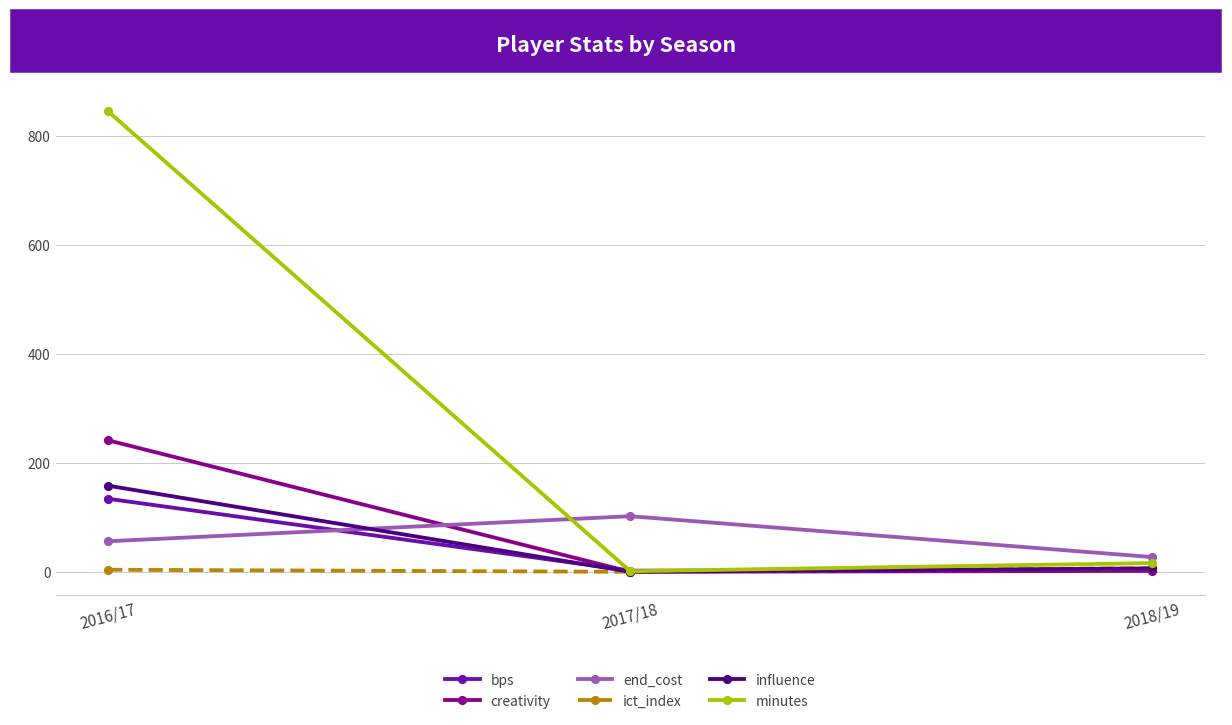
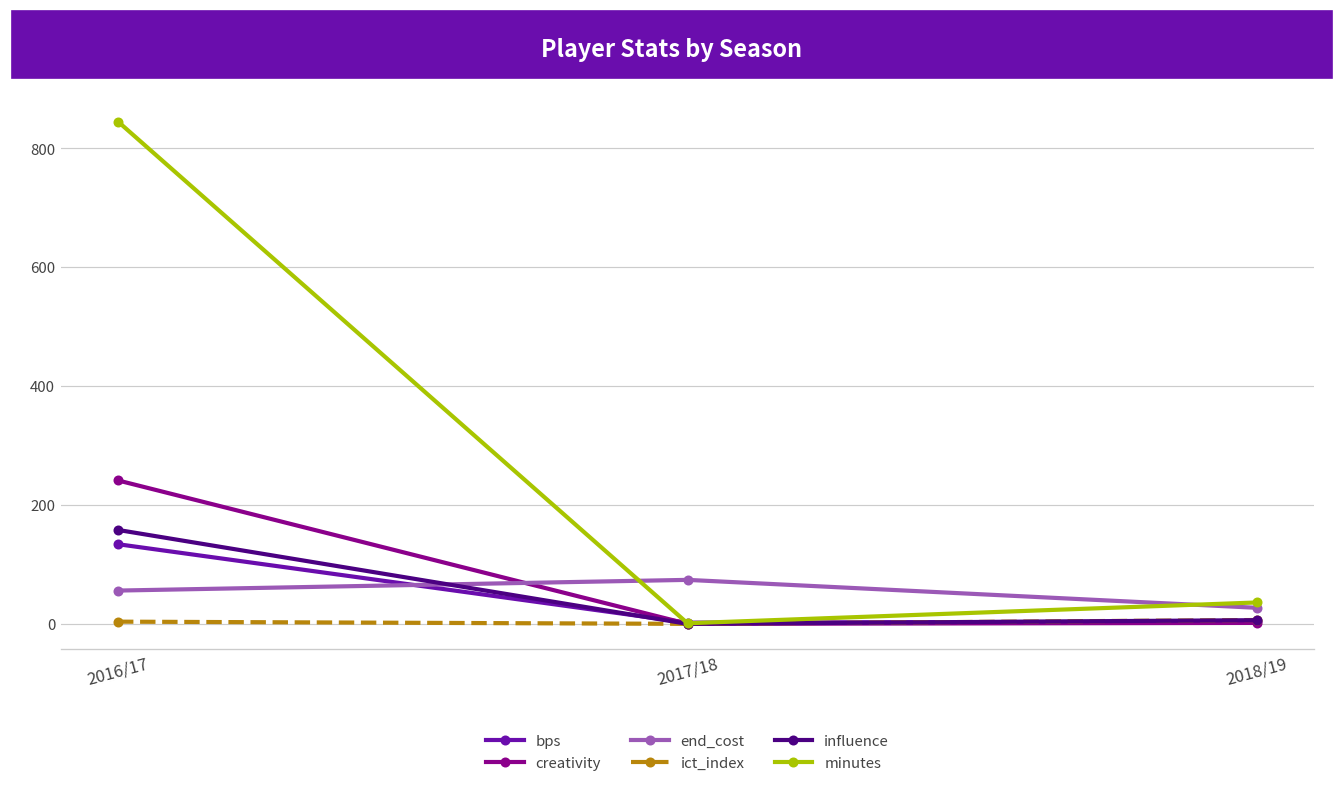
  {
    "end_cost": {
      "2016/17": 60,
-     "2017/18": 100,
+     "2017/18": 70,
      "2018/19": 30
    },
    "ict_index": {
      "2016/17": 0
    },
    "minutes": {
      "2016/17": 850,
-     "2018/19": 20
+     "2018/19": 40
    }
  }
